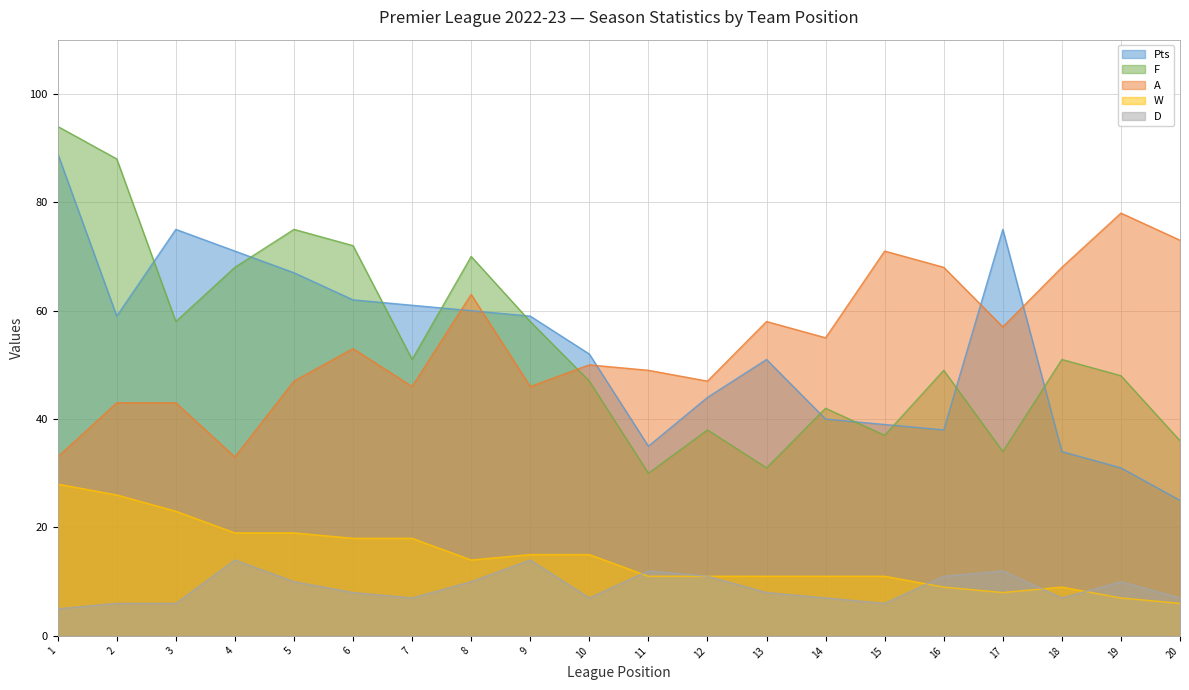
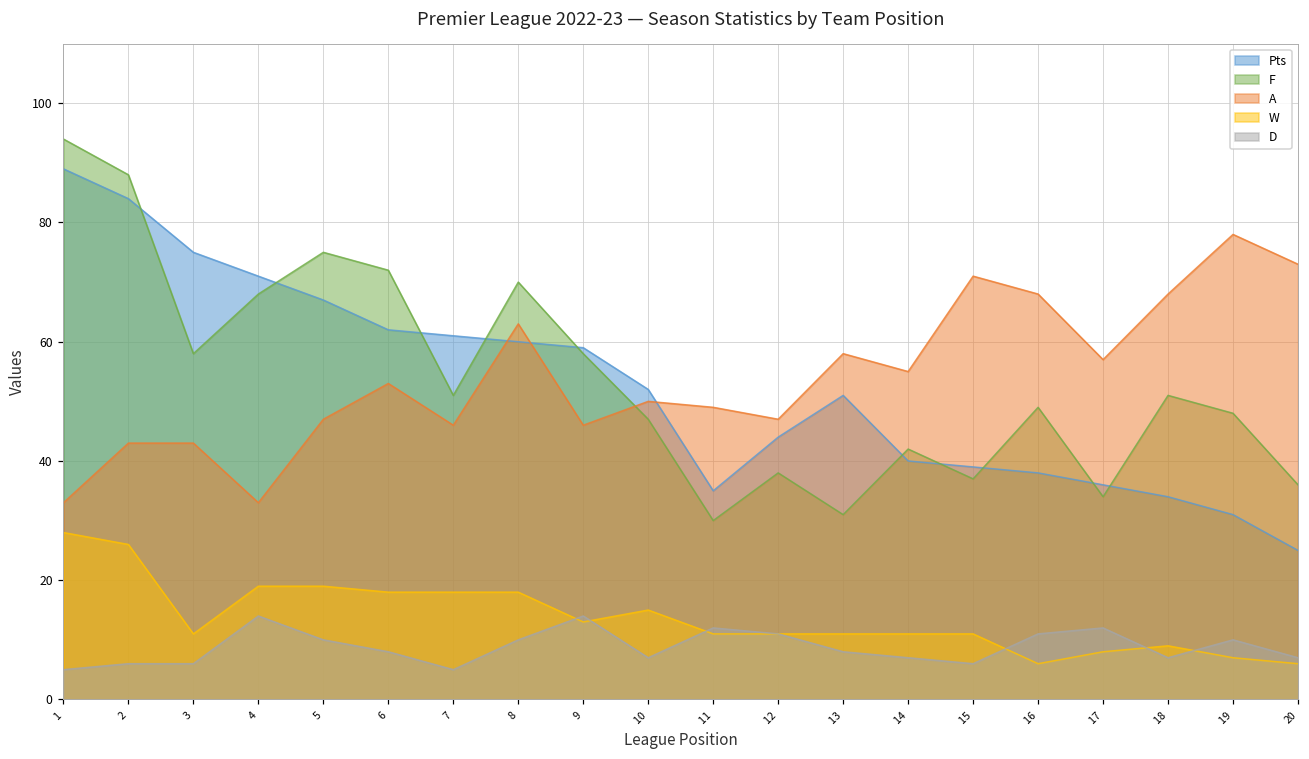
  {
    "Pts": {
      "1": 89,
-     "2": 59,
+     "2": 84,
      "3": 75,
      "4": 71,
      "5": 67,
      "6": 62,
      "7": 61,
      "8": 60,
      "9": 59,
      "10": 52,
      "11": 35,
      "12": 44,
      "13": 51,
      "14": 40,
      "15": 39,
      "16": 38,
-     "17": 75,
+     "17": 36,
      "18": 34,
      "19": 31,
      "20": 25
    },
    "F": {
      "1": 94,
      "2": 88,
      "3": 58,
      "4": 68,
      "5": 75,
      "6": 72,
      "7": 51,
      "8": 70,
      "9": 58,
      "10": 47,
      "11": 30,
      "12": 38,
      "13": 31,
      "14": 42,
      "15": 37,
      "16": 49,
      "17": 34,
      "18": 51,
      "19": 48,
      "20": 36
    },
    "A": {
      "1": 33,
      "2": 43,
      "3": 43,
      "4": 33,
      "5": 47,
      "6": 53,
      "7": 46,
      "8": 63,
      "9": 46,
      "10": 50,
      "11": 49,
      "12": 47,
      "13": 58,
      "14": 55,
      "15": 71,
      "16": 68,
      "17": 57,
      "18": 68,
      "19": 78,
      "20": 73
    },
    "W": {
      "1": 28,
      "2": 26,
-     "3": 23,
+     "3": 11,
      "4": 19,
      "5": 19,
      "6": 18,
      "7": 18,
-     "8": 14,
-     "9": 15,
+     "8": 18,
+     "9": 13,
      "10": 15,
      "11": 11,
      "13": 11,
      "14": 11,
      "15": 11,
-     "16": 9,
+     "16": 6,
      "17": 8,
      "18": 9,
      "19": 7,
      "20": 6
    },
    "D": {
      "1": 5,
      "2": 6,
      "3": 6,
      "4": 14,
      "5": 10,
      "6": 8,
-     "7": 7,
+     "7": 5,
      "8": 10,
      "9": 14,
      "10": 7,
      "11": 12,
      "13": 8,
      "14": 7,
      "15": 6,
      "16": 11,
      "17": 12,
      "18": 7,
      "19": 10,
      "20": 7
    }
  }
